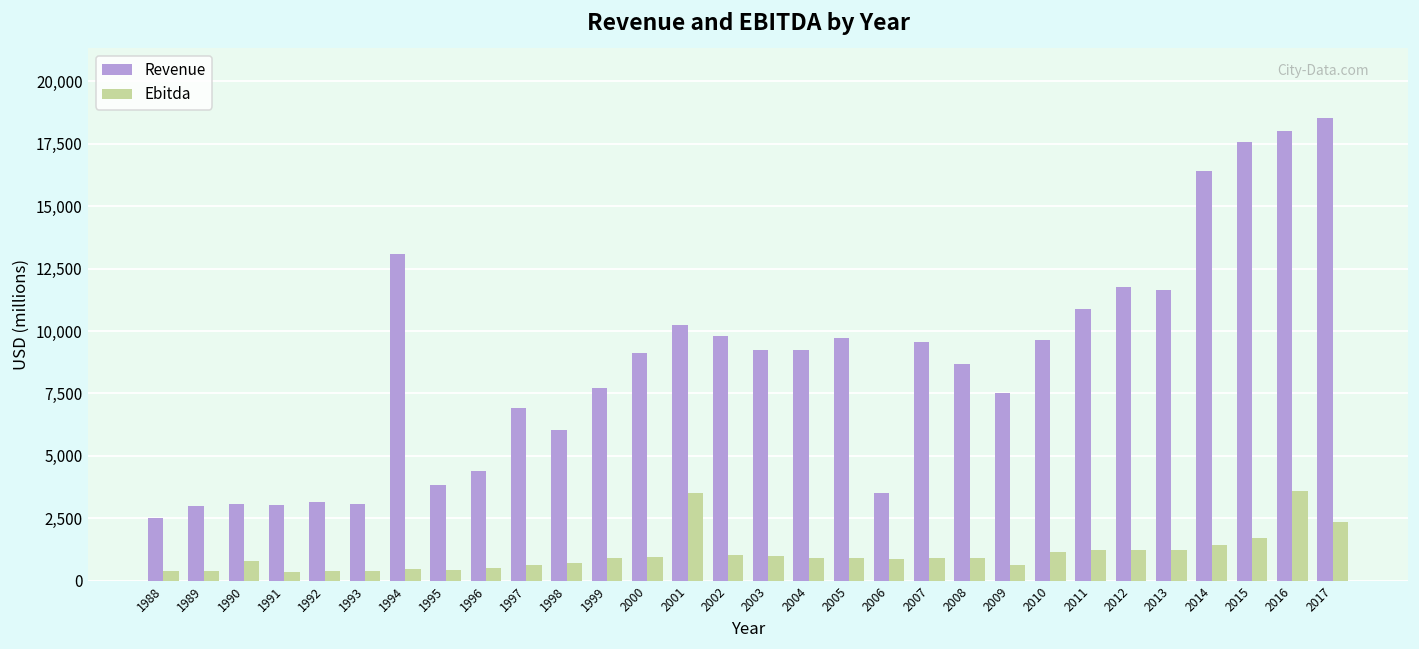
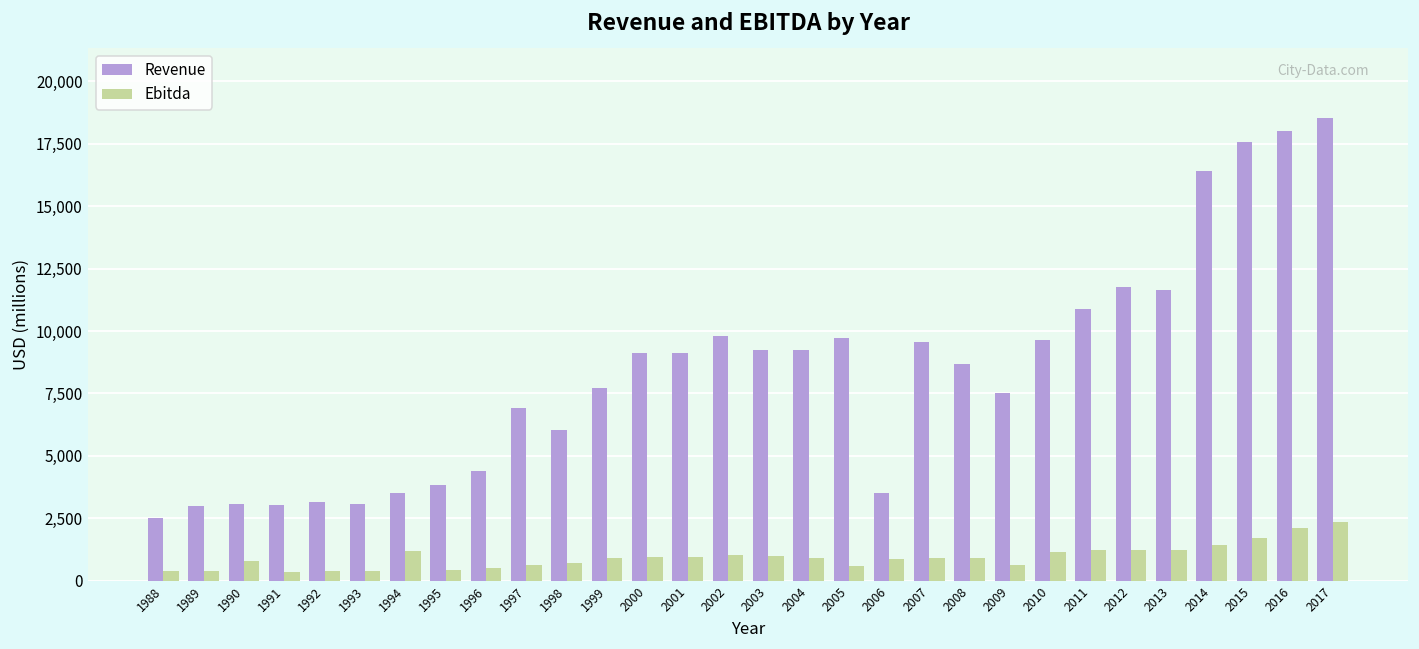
  {
    "Revenue": {
      "1988": "2,500",
      "1989": "3,000",
      "1990": "3,100",
      "1991": "3,000",
      "1992": "3,100",
      "1993": "3,100",
-     "1994": "13,100",
+     "1994": "3,500",
      "1995": "3,800",
      "1996": "4,400",
      "1997": "6,900",
      "1998": "6,000",
      "1999": "7,700",
      "2000": "9,100",
-     "2001": "10,200",
+     "2001": "9,100",
      "2002": "9,800",
      "2003": "9,200",
      "2004": "9,200",
      "2005": "9,700",
      "2006": "3,500",
      "2007": "9,600",
      "2008": "8,700",
      "2009": "7,500",
      "2010": "9,600",
      "2011": "10,900",
      "2012": "11,800",
      "2013": "11,700",
      "2014": "16,400",
      "2015": "17,600",
      "2016": "18,000",
      "2017": "18,600"
    },
    "Ebitda": {
      "1988": "400",
      "1989": "400",
      "1990": "800",
      "1991": "400",
      "1992": "400",
      "1993": "400",
-     "1994": "500",
+     "1994": "1,200",
      "1995": "400",
      "1996": "500",
      "1997": "600",
      "1998": "700",
      "1999": "900",
      "2000": "1,000",
-     "2001": "3,500",
+     "2001": "1,000",
      "2002": "1,000",
      "2003": "1,000",
      "2004": "900",
-     "2005": "900",
+     "2005": "600",
      "2006": "900",
      "2007": "900",
      "2008": "900",
      "2009": "600",
      "2010": "1,100",
      "2011": "1,200",
      "2012": "1,200",
      "2013": "1,200",
      "2014": "1,500",
      "2015": "1,700",
-     "2016": "3,600",
+     "2016": "2,100",
      "2017": "2,300"
    }
  }
